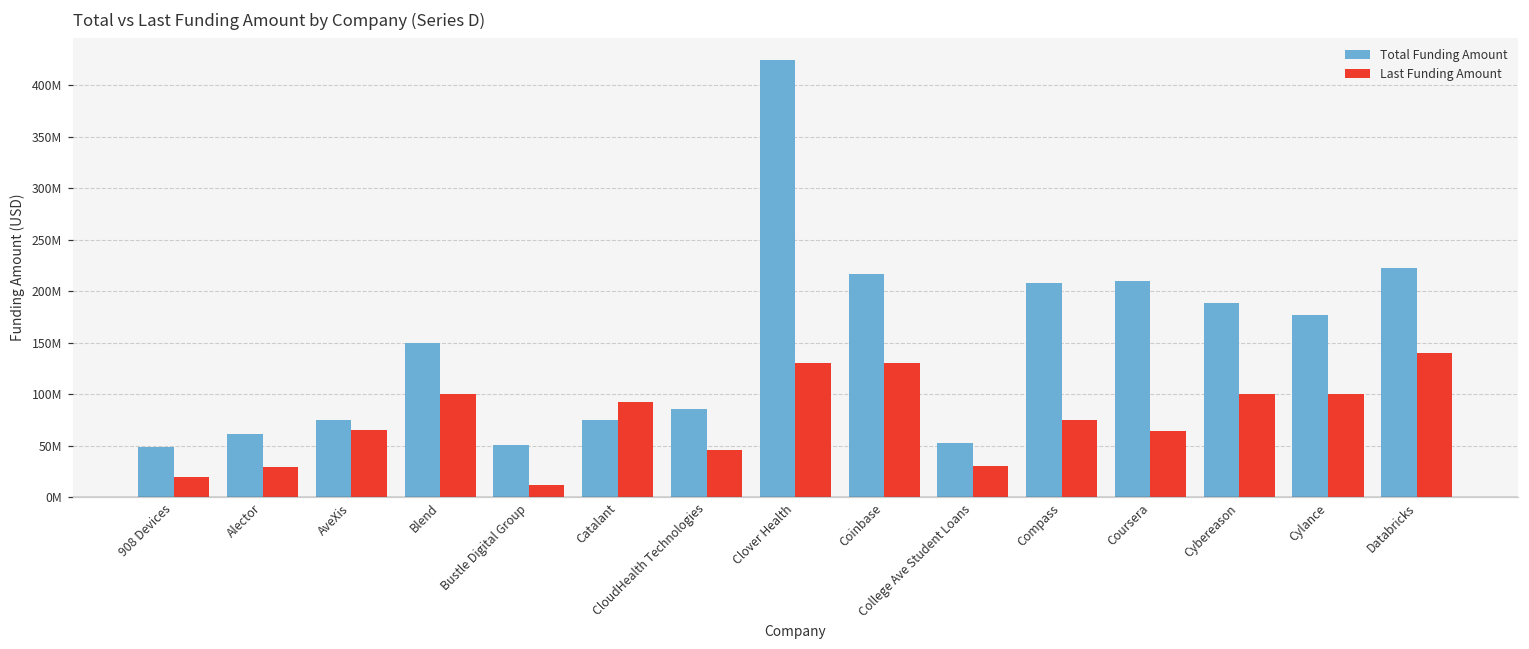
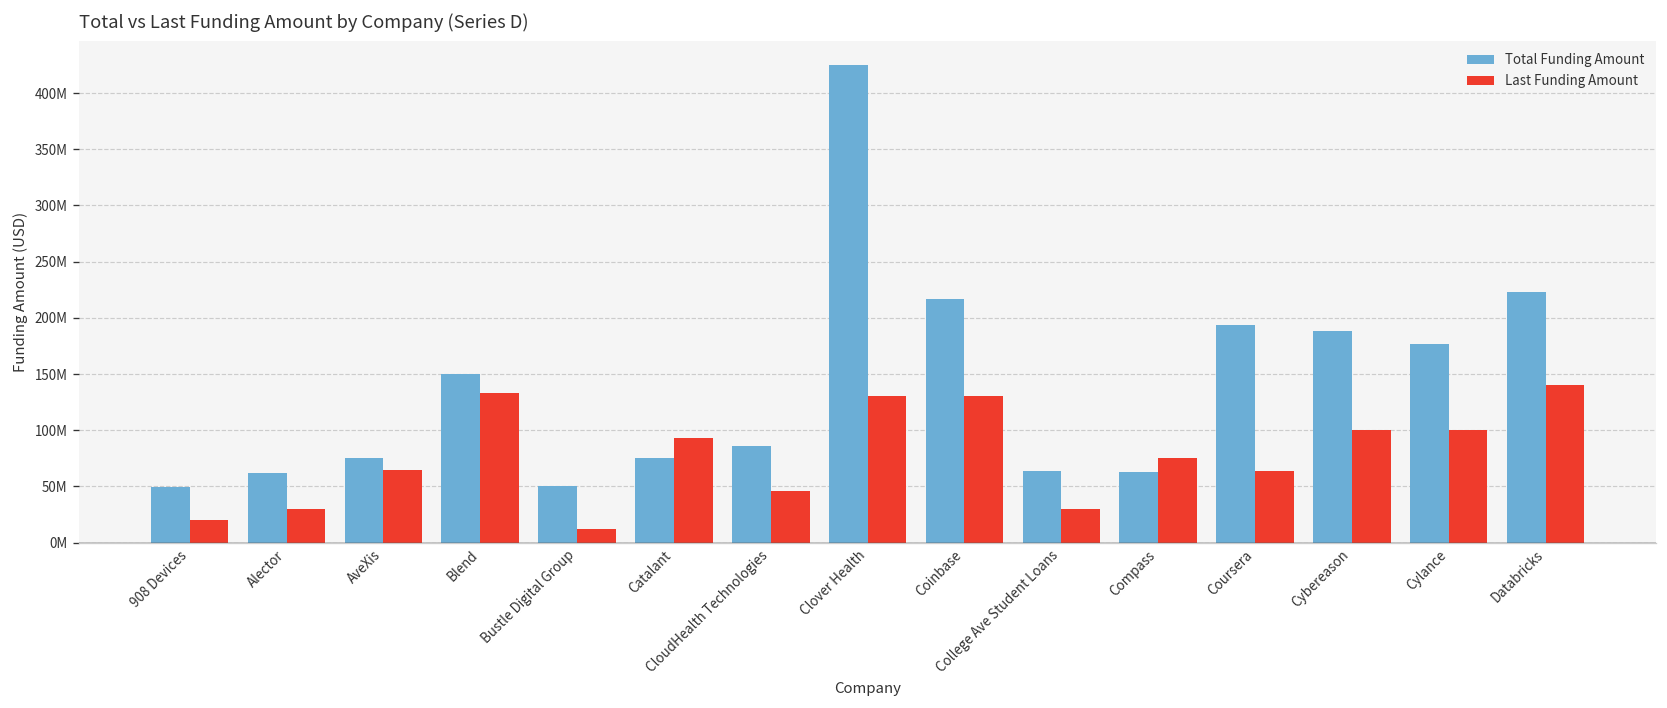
  {
    "Total Funding Amount": {
      "908 Devices": 50000000,
      "Alector": 60000000,
      "AveXis": 80000000,
      "Blend": 150000000,
      "Bustle Digital Group": 50000000,
      "Catalant": 80000000,
      "CloudHealth Technologies": 90000000,
      "Clover Health": 430000000,
      "Coinbase": 220000000,
-     "College Ave Student Loans": 50000000,
-     "Compass": 210000000,
-     "Coursera": 210000000,
+     "College Ave Student Loans": 60000000,
+     "Compass": 60000000,
+     "Coursera": 190000000,
      "Cybereason": 190000000,
      "Cylance": 180000000,
      "Databricks": 220000000
    },
    "Last Funding Amount": {
      "908 Devices": 20000000,
      "Alector": 30000000,
      "AveXis": 70000000,
-     "Blend": 100000000,
+     "Blend": 130000000,
      "Bustle Digital Group": 10000000,
      "Catalant": 90000000,
      "CloudHealth Technologies": 50000000,
      "Clover Health": 130000000,
      "Coinbase": 130000000,
      "College Ave Student Loans": 30000000,
      "Compass": 80000000,
      "Coursera": 60000000,
      "Cybereason": 100000000,
      "Cylance": 100000000,
      "Databricks": 140000000
    }
  }
